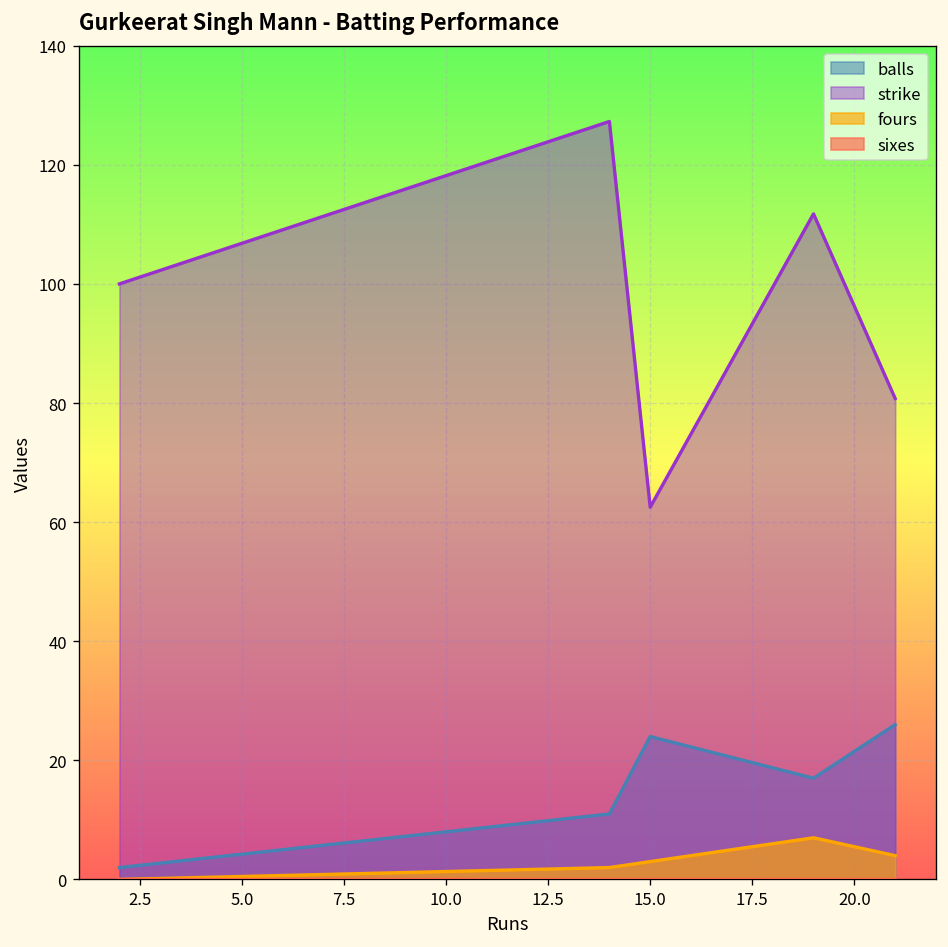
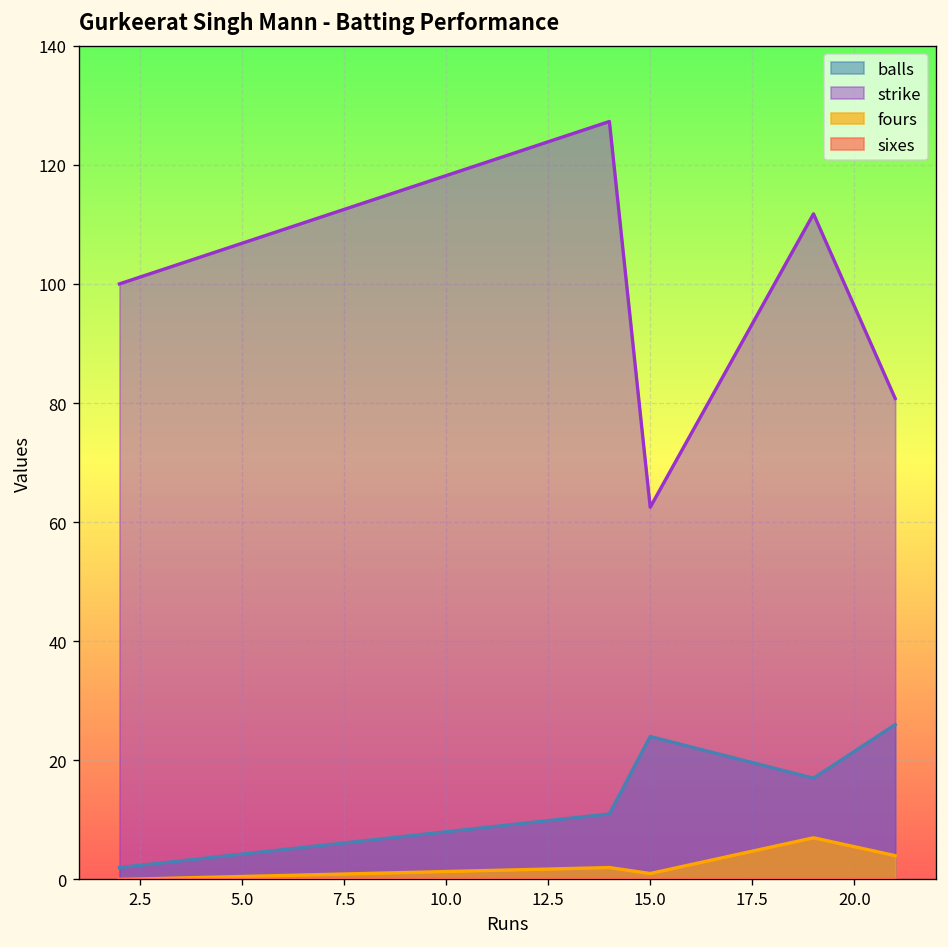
  {
    "balls": {
      "15.0": 24
    },
    "strike": {
      "15.0": 63
    },
    "fours": {
-     "15.0": 3
+     "15.0": 1
    },
    "sixes": {
      "15.0": 0
    }
  }
